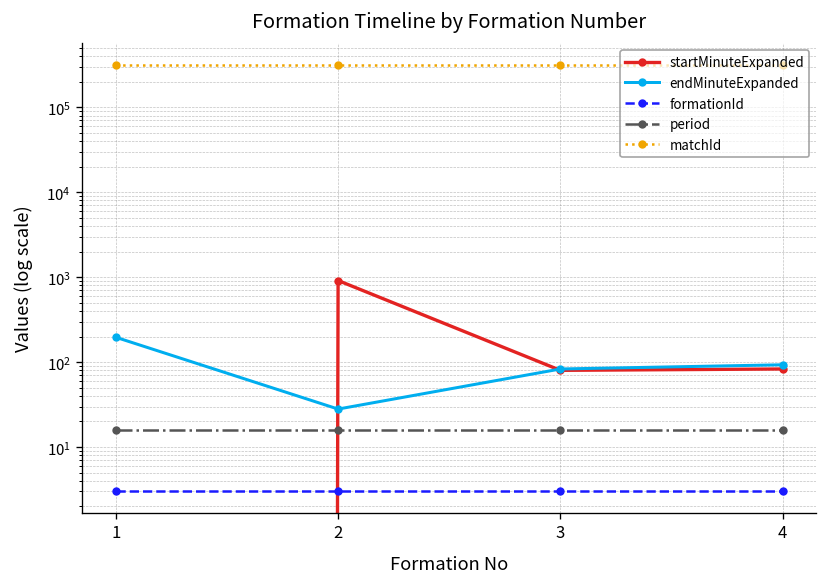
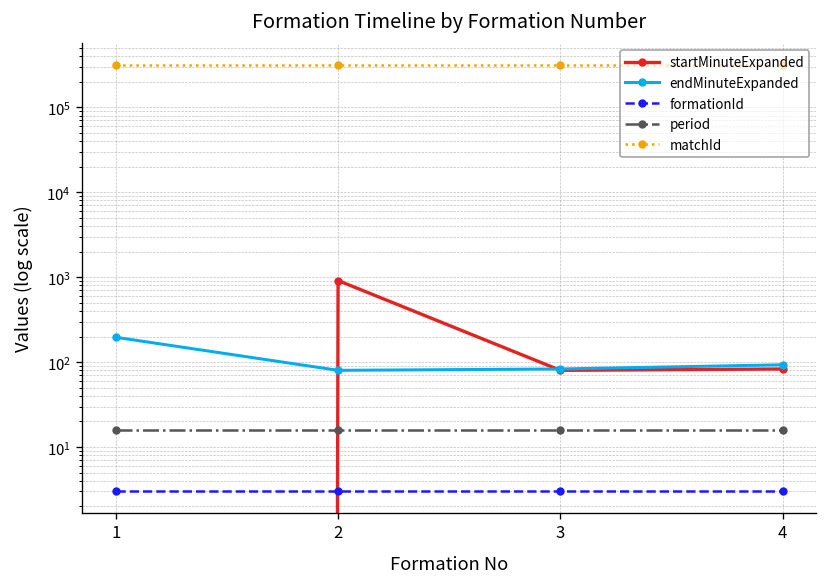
  {
    "startMinuteExpanded": {
      "2": 900,
      "4": 80
    },
    "endMinuteExpanded": {
      "1": 200,
-     "2": 28,
+     "2": 80,
      "4": 90
    },
    "formationId": {
      "1": 3,
      "2": 3,
      "3": 3,
      "4": 3
    },
    "period": {
      "1": 16,
      "2": 16,
      "3": 16,
      "4": 16
    },
    "matchId": {
      "1": 300000,
      "2": 300000,
      "3": 300000
    }
  }
